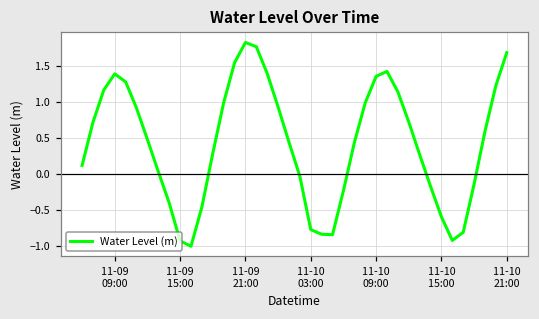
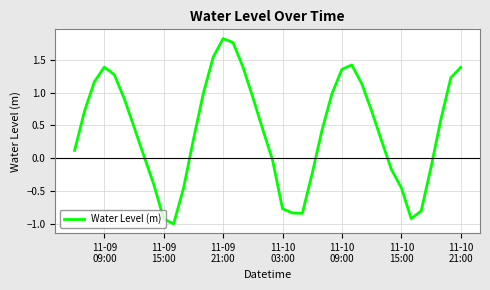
  {
    "11-09 09:00": 1.4,
    "11-09 21:00": 1.8,
    "11-10 03:00": -0.8,
    "11-10 09:00": 1.4,
-   "11-10 15:00": -0.6,
-   "11-10 21:00": 1.7
+   "11-10 15:00": -0.5,
+   "11-10 21:00": 1.4
  }
